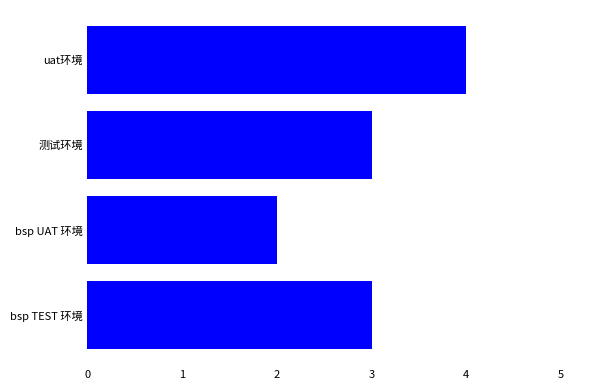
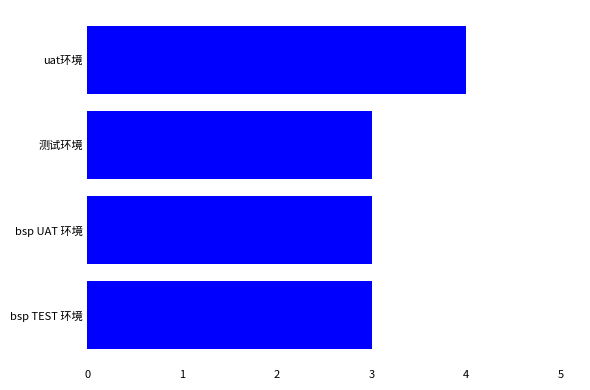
  {
    "uat环境": 4,
    "测试环境": 3,
-   "bsp UAT 环境": 2,
+   "bsp UAT 环境": 3,
    "bsp TEST 环境": 3
  }
